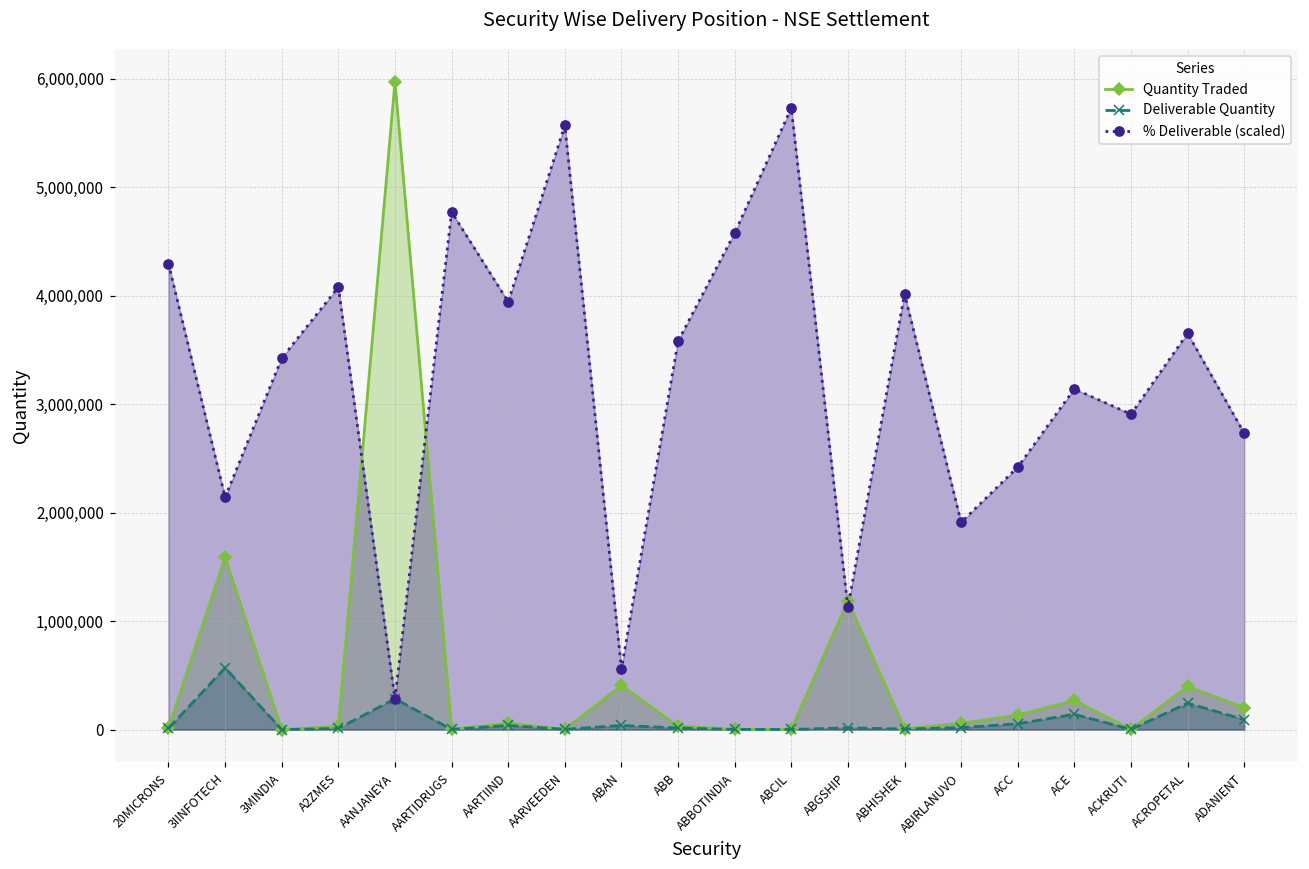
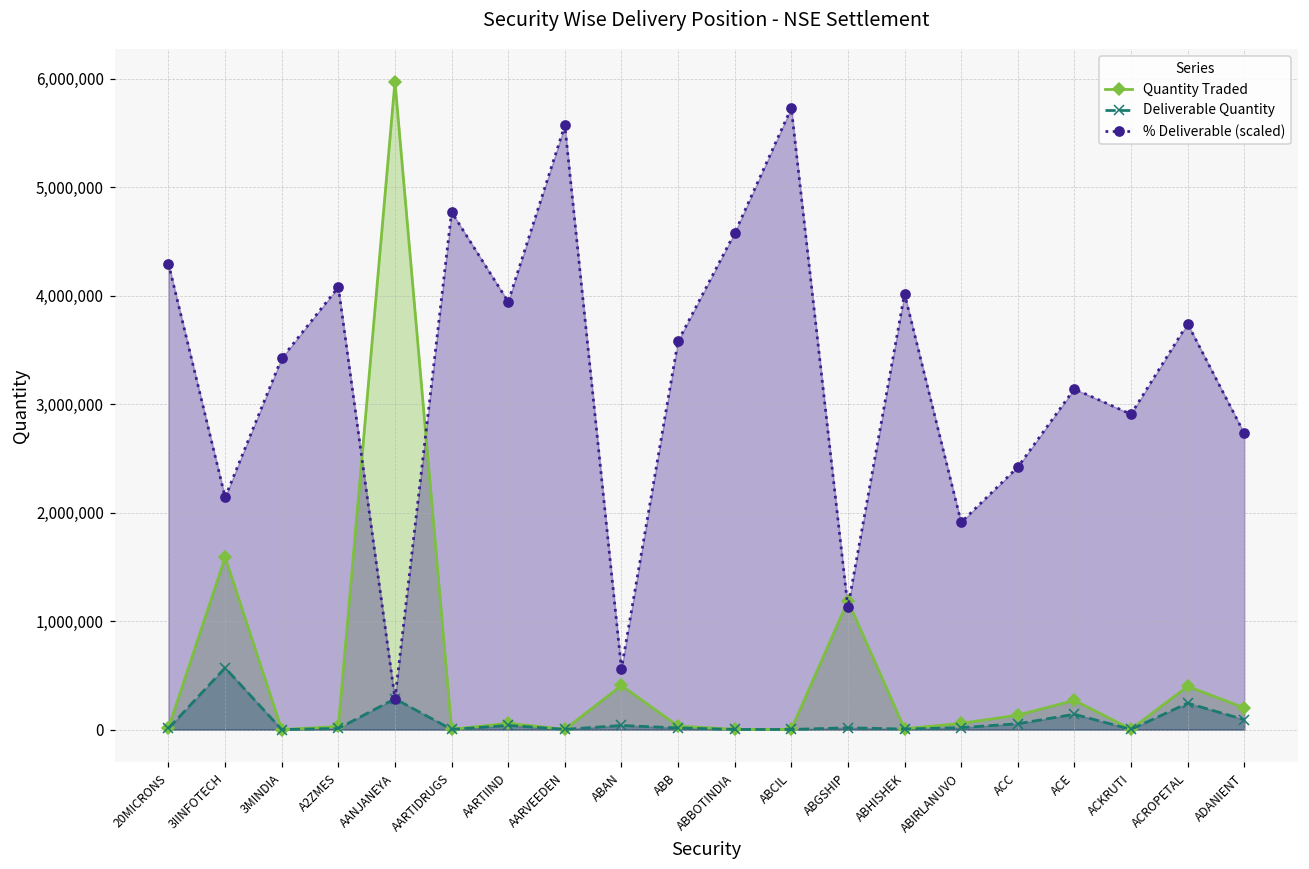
  {
    "Quantity Traded": {
      "3IINFOTECH": "1,600,000",
      "AANJANEYA": "6,000,000",
      "ABAN": "400,000",
      "ABGSHIP": "1,200,000",
      "ABIRLANUVO": "100,000",
      "ACC": "100,000",
      "ACE": "300,000",
      "ACROPETAL": "400,000",
      "ADANIENT": "200,000"
    },
    "Deliverable Quantity": {
      "3IINFOTECH": "600,000",
      "ABAN": "0",
      "ABGSHIP": "0",
      "ABIRLANUVO": "0",
      "ACC": "100,000",
      "ACE": "100,000",
      "ACROPETAL": "200,000",
      "ADANIENT": "100,000"
    },
    "% Deliverable (scaled)": {
      "20MICRONS": "4,300,000",
      "3IINFOTECH": "2,100,000",
      "3MINDIA": "3,400,000",
      "A2ZMES": "4,100,000",
      "AARTIDRUGS": "4,800,000",
      "AARTIIND": "3,900,000",
      "AARVEEDEN": "5,600,000",
      "ABAN": "600,000",
      "ABB": "3,600,000",
      "ABBOTINDIA": "4,600,000",
      "ABCIL": "5,700,000",
      "ABGSHIP": "1,100,000",
      "ABHISHEK": "4,000,000",
      "ABIRLANUVO": "1,900,000",
      "ACC": "2,400,000",
      "ACE": "3,100,000",
      "ACKRUTI": "2,900,000",
-     "ACROPETAL": "3,650,000",
+     "ACROPETAL": "3,740,000",
      "ADANIENT": "2,700,000"
    }
  }
